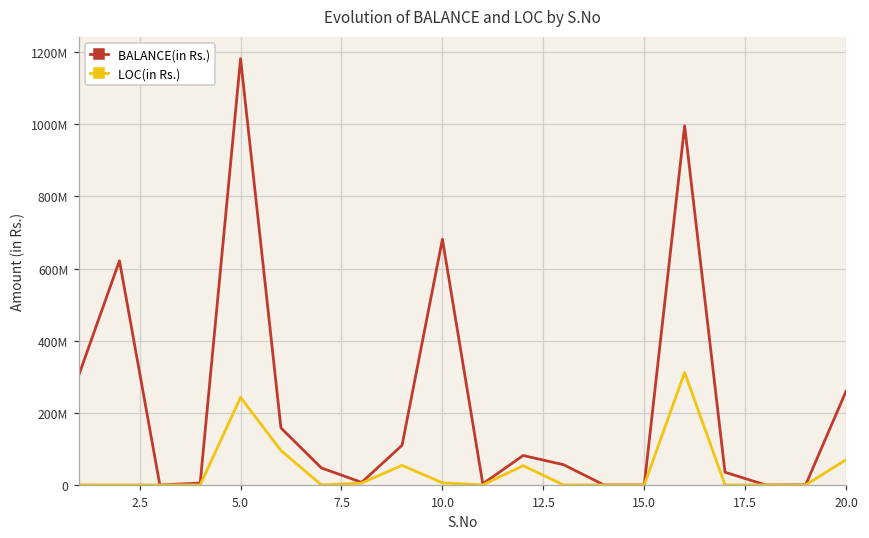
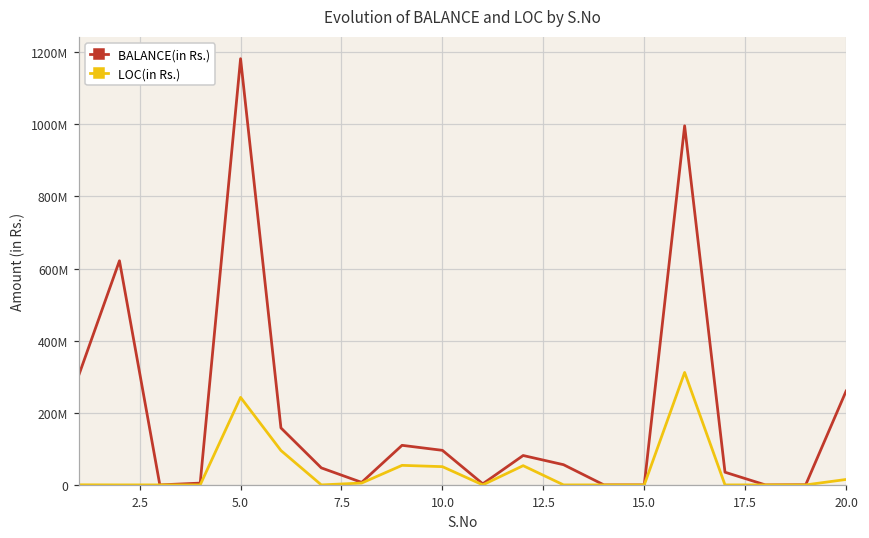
  {
    "BALANCE(in Rs.)": {
      "5.0": 1180000000,
-     "10.0": 680000000,
+     "10.0": 100000000,
      "20.0": 260000000
    },
    "LOC(in Rs.)": {
      "5.0": 240000000,
-     "10.0": 10000000,
-     "20.0": 70000000
+     "10.0": 50000000,
+     "20.0": 20000000
    }
  }
